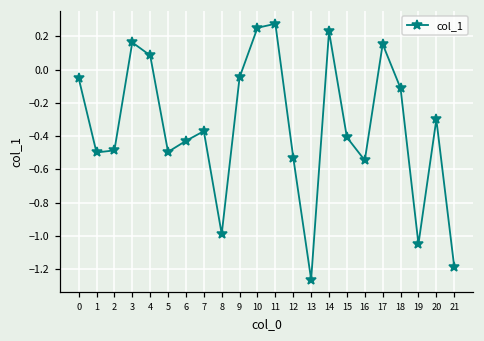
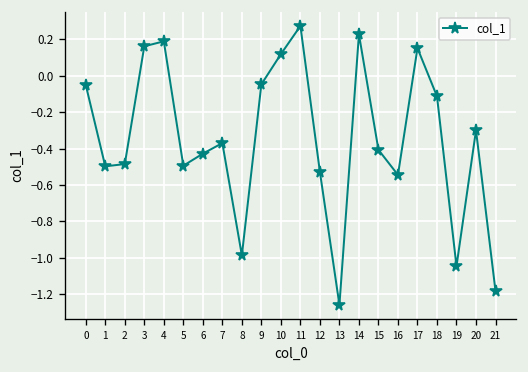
  {
    "0": -0.05,
    "1": -0.50,
    "2": -0.49,
    "3": 0.16,
-   "4": 0.08,
+   "4": 0.19,
    "5": -0.49,
    "6": -0.43,
    "7": -0.37,
    "8": -0.99,
    "9": -0.05,
-   "10": 0.25,
+   "10": 0.12,
    "11": 0.27,
    "12": -0.53,
    "13": -1.26,
    "14": 0.23,
    "15": -0.41,
    "16": -0.55,
    "17": 0.15,
    "18": -0.11,
    "19": -1.05,
    "20": -0.30,
    "21": -1.18
  }
